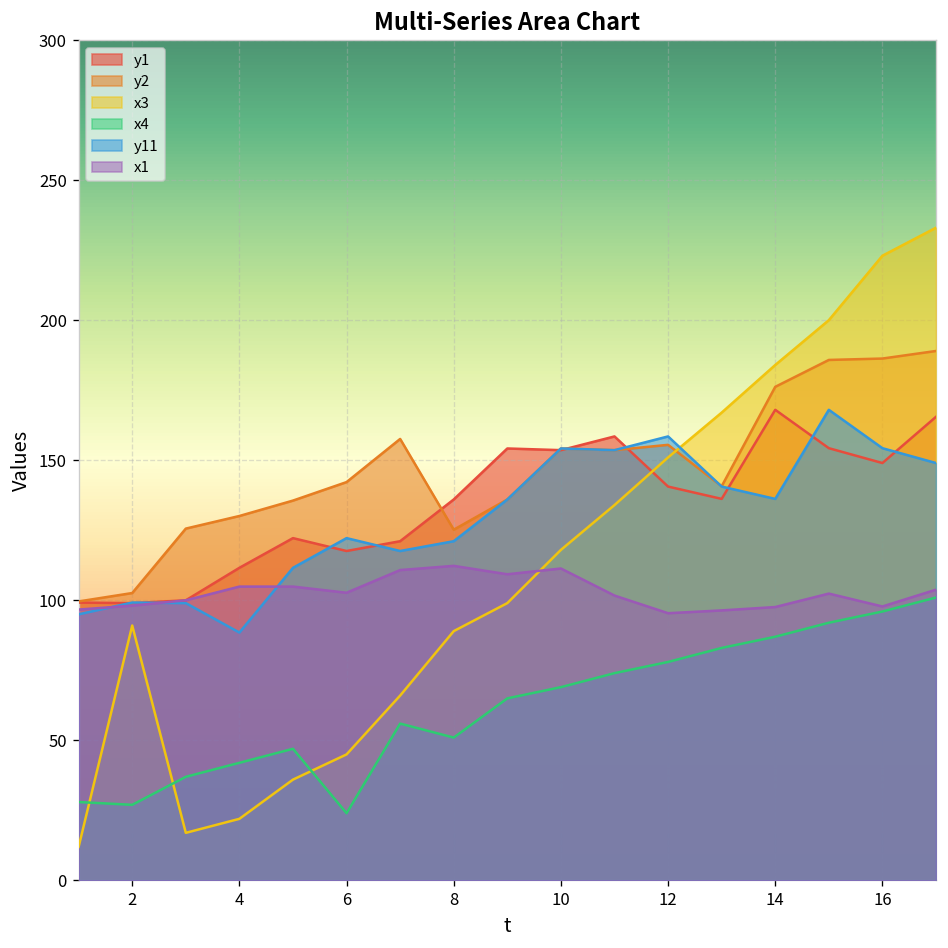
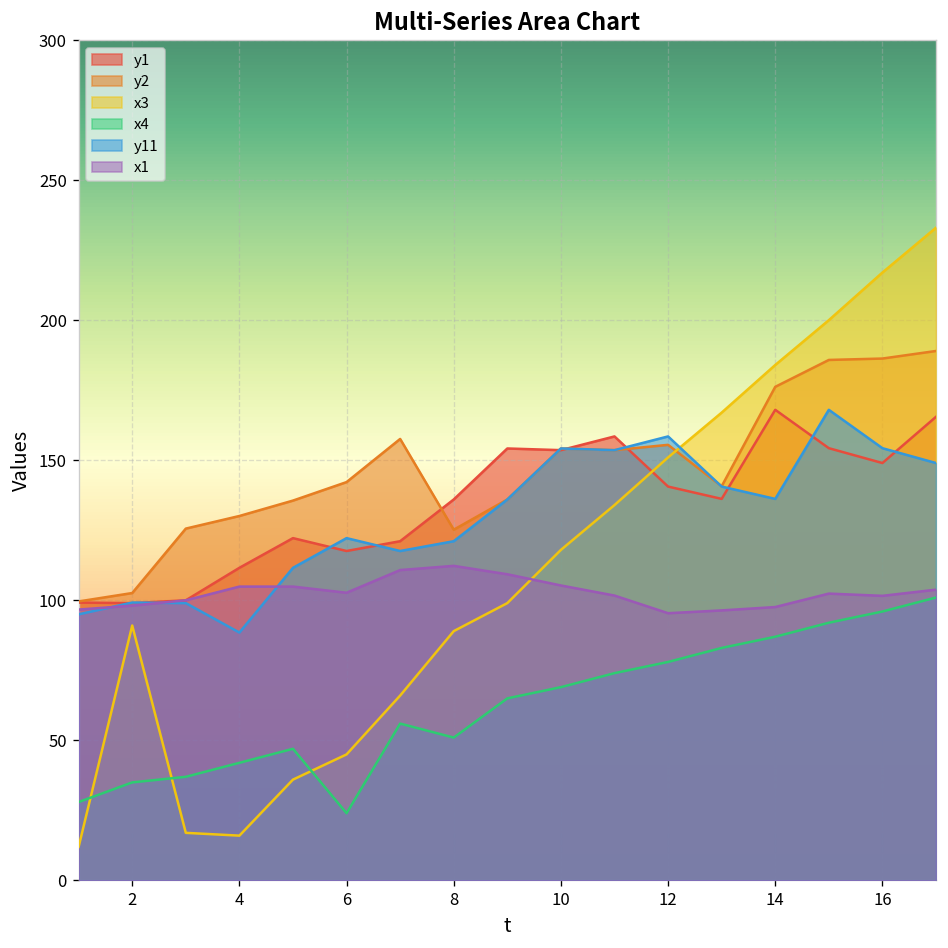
  {
    "x3": {
      "2": 91,
-     "4": 22,
+     "4": 16,
      "6": 45,
      "8": 89,
      "10": 118,
      "12": 151,
      "14": 184,
-     "16": 223
+     "16": 217
    },
    "x4": {
-     "2": 27,
+     "2": 35,
      "4": 42,
      "6": 24,
      "8": 51,
      "10": 69,
      "12": 78,
      "14": 87,
      "16": 96
    },
    "y11": {
      "4": 89,
      "6": 122,
      "8": 121,
      "12": 159,
      "14": 136,
      "16": 154
    },
    "x1": {
      "4": 105,
      "6": 103,
      "8": 112,
-     "10": 111,
+     "10": 105,
      "12": 95,
      "14": 98,
-     "16": 98
+     "16": 102
    }
  }
